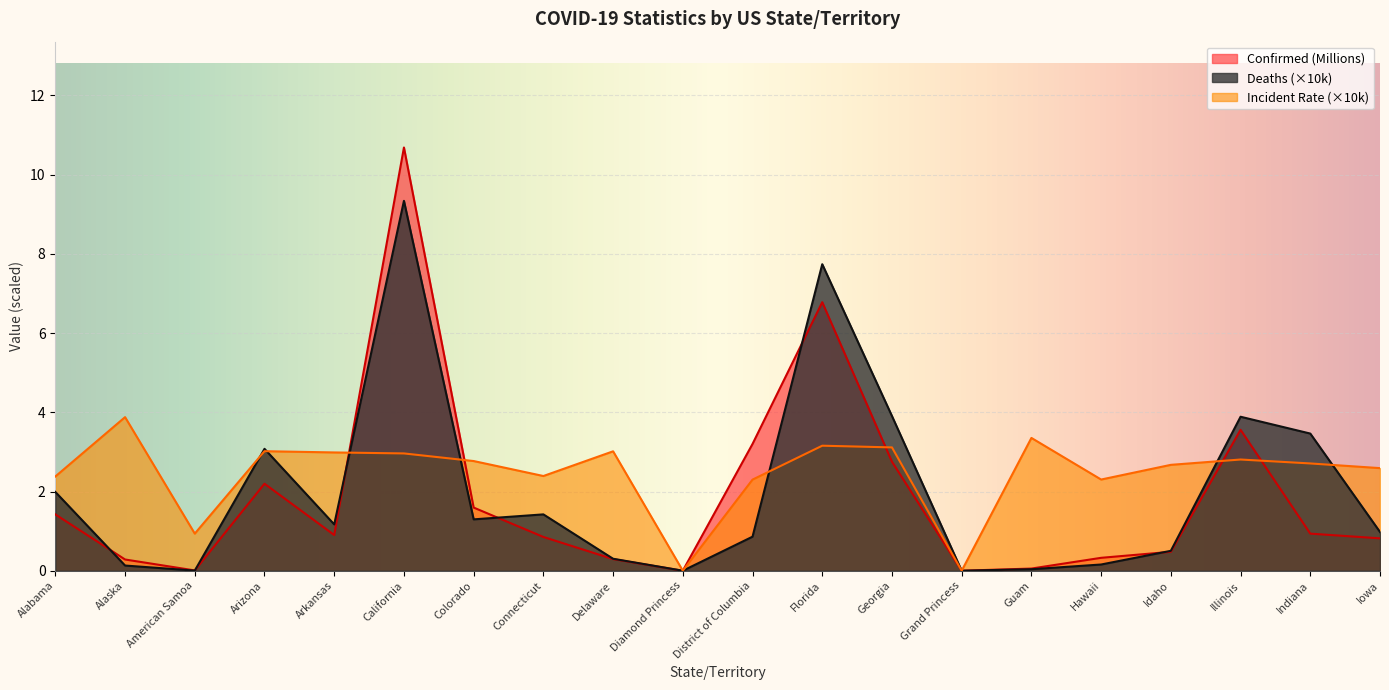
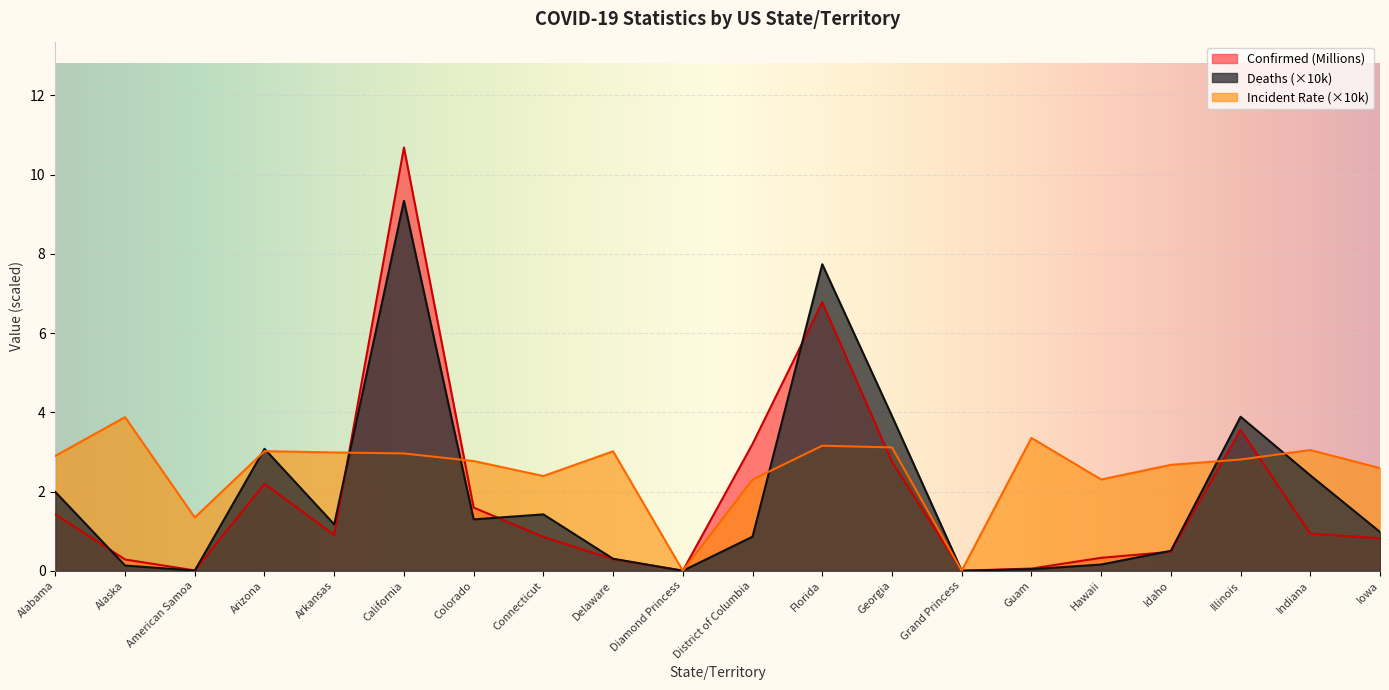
  {
    "Confirmed (Millions)": {
      "Alabama": 1.4,
      "Alaska": 0.3,
      "Arizona": 2.2,
      "Arkansas": 0.9,
      "California": 10.7,
      "Colorado": 1.6,
      "Connecticut": 0.9,
      "District of Columbia": 3.2,
      "Florida": 6.8,
      "Georgia": 2.8,
      "Hawaii": 0.3,
      "Illinois": 3.6,
      "Indiana": 0.9,
      "Iowa": 0.8
    },
    "Deaths (×10k)": {
      "Alabama": 2.0,
      "Alaska": 0.1,
      "Arkansas": 1.2,
      "California": 9.3,
      "Colorado": 1.3,
      "Connecticut": 1.4,
      "District of Columbia": 0.9,
      "Florida": 7.7,
      "Georgia": 3.9,
      "Hawaii": 0.2,
      "Illinois": 3.9,
-     "Indiana": 3.5,
+     "Indiana": 2.4,
      "Iowa": 1.0
    },
    "Incident Rate (×10k)": {
-     "Alabama": 2.4,
+     "Alabama": 2.9,
      "Alaska": 3.9,
-     "American Samoa": 0.9,
+     "American Samoa": 1.3,
      "Arkansas": 3.0,
      "California": 3.0,
      "Colorado": 2.8,
      "Connecticut": 2.4,
      "Delaware": 3.0,
      "District of Columbia": 2.3,
      "Florida": 3.2,
      "Georgia": 3.1,
      "Guam": 3.4,
      "Hawaii": 2.3,
      "Idaho": 2.7,
      "Illinois": 2.8,
-     "Indiana": 2.7,
+     "Indiana": 3.0,
      "Iowa": 2.6
    }
  }
